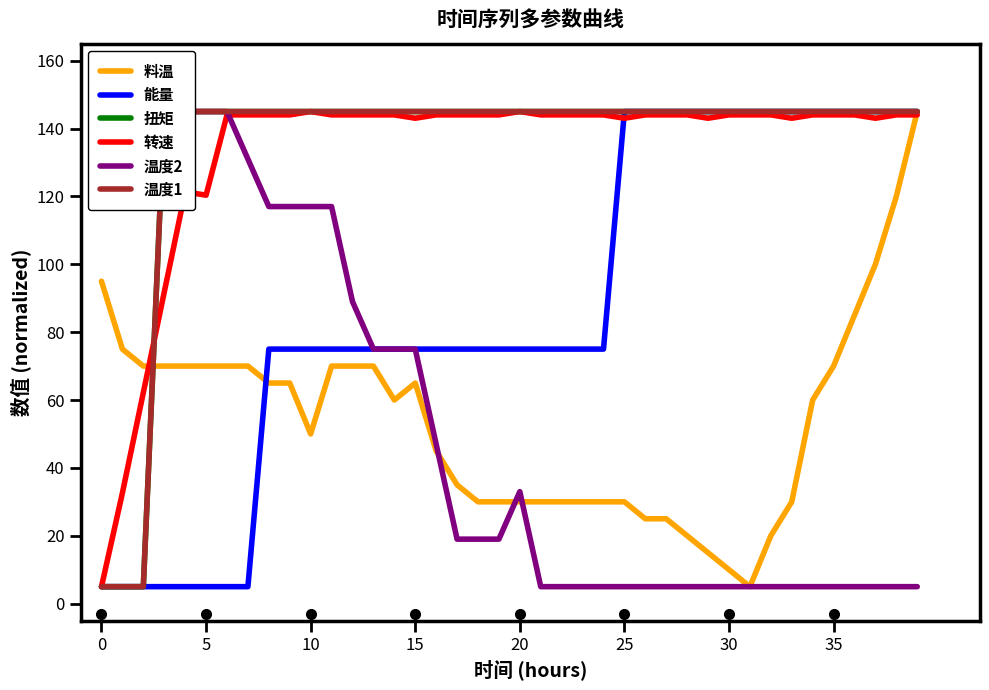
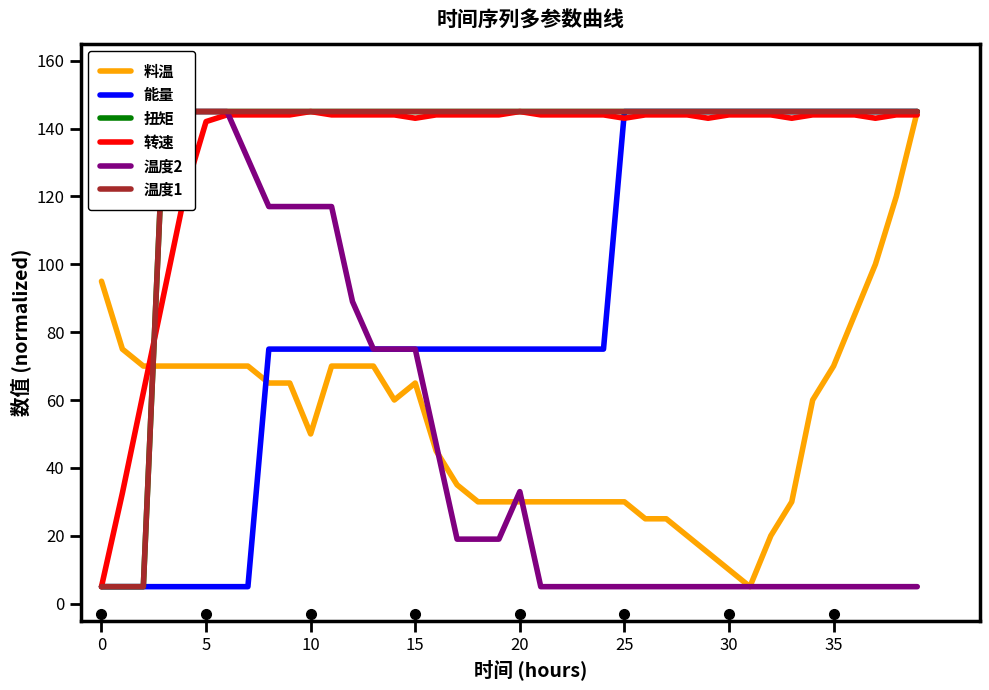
  {
    "料温": {
      "0": 95,
      "5": 70,
      "10": 50,
      "15": 65,
      "20": 30,
      "25": 30,
      "30": 10,
      "35": 70
    },
    "能量": {
      "5": 5,
      "10": 75,
      "20": 75
    },
    "温度1": {
      "15": 145
    },
    "转速": {
-     "5": 120,
+     "5": 142,
      "15": 143,
      "25": 143,
      "30": 144,
      "35": 144
    },
    "温度2": {
      "10": 117,
      "20": 33,
      "25": 5,
      "30": 5,
      "35": 5
    }
  }
